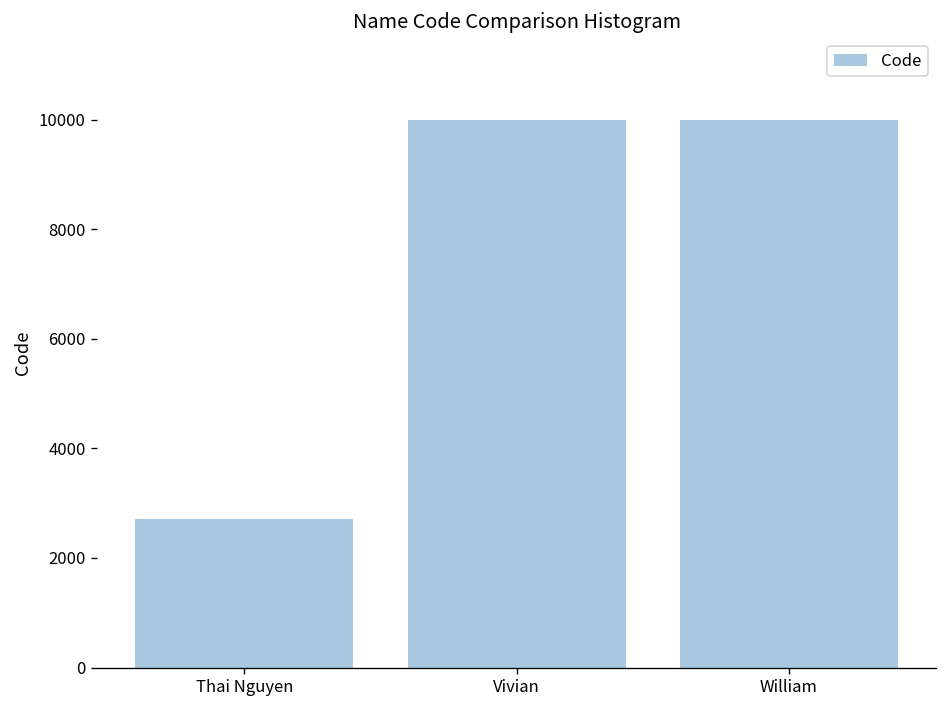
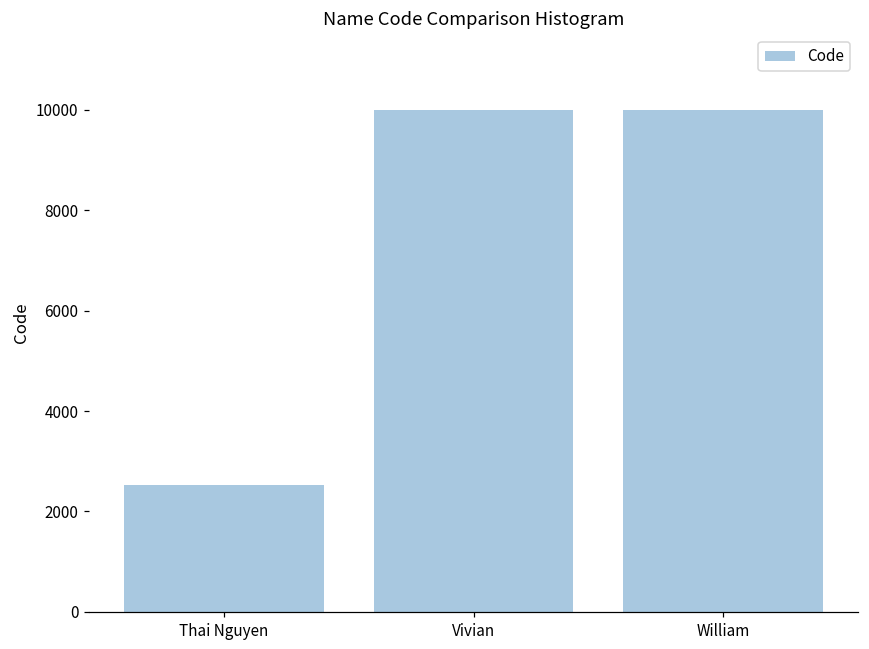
  {
-   "Thai Nguyen": 2700,
+   "Thai Nguyen": 2500,
    "Vivian": 10000,
    "William": 10000
  }
